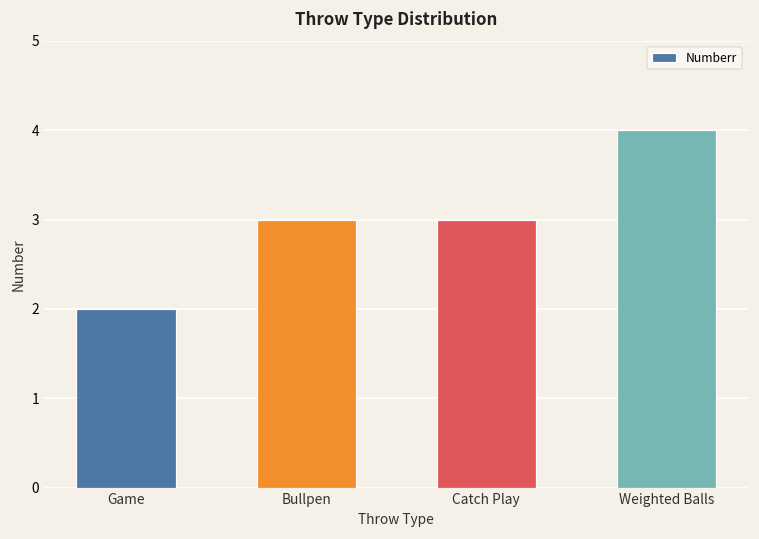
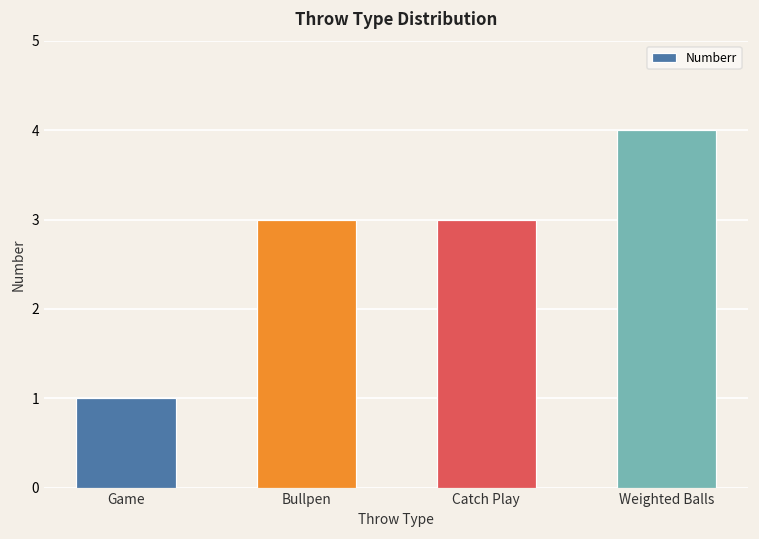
  {
-   "Game": 2,
+   "Game": 1,
    "Bullpen": 3,
    "Catch Play": 3,
    "Weighted Balls": 4
  }
